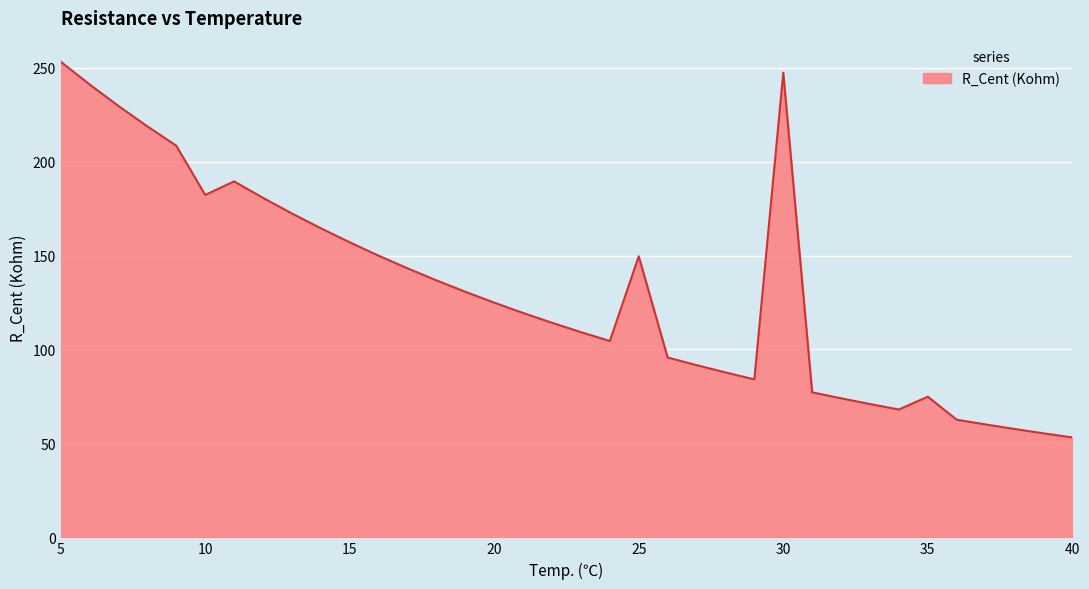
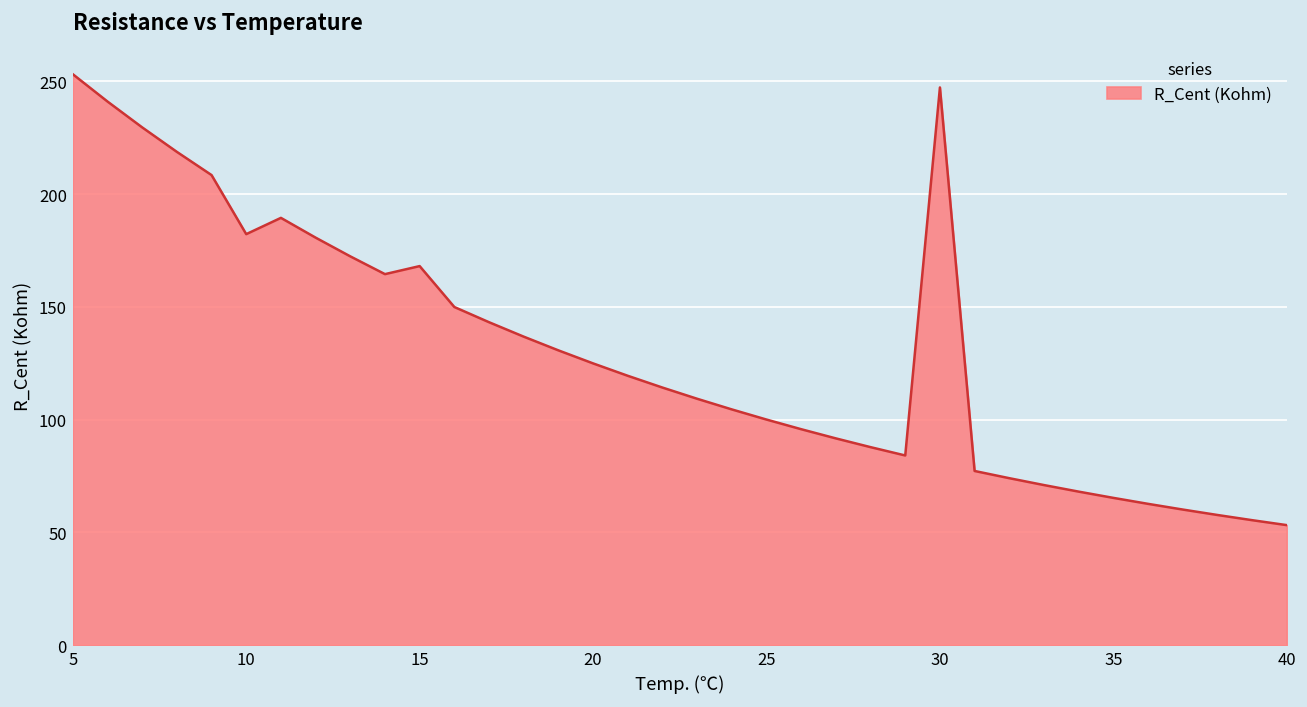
  {
    "5": 253,
    "10": 182,
-   "15": 157,
+   "15": 168,
    "20": 125,
-   "25": 150,
+   "25": 100,
    "30": 247,
-   "35": 75,
+   "35": 65,
    "40": 53
  }
